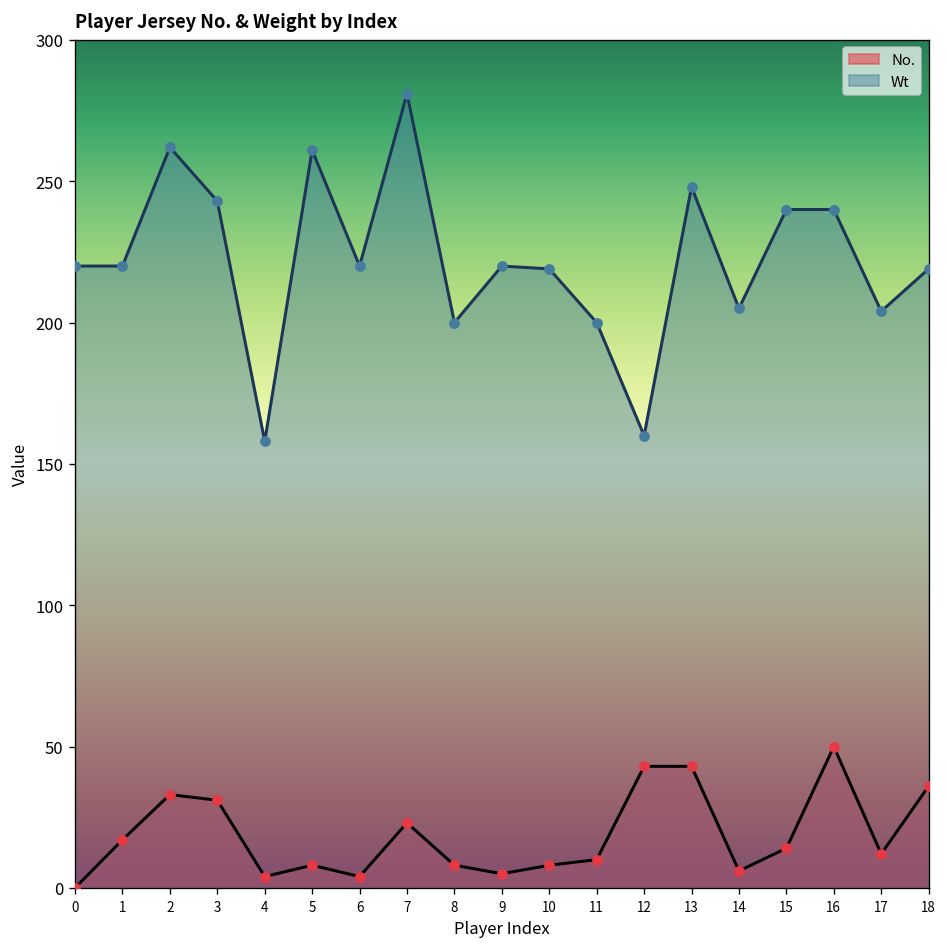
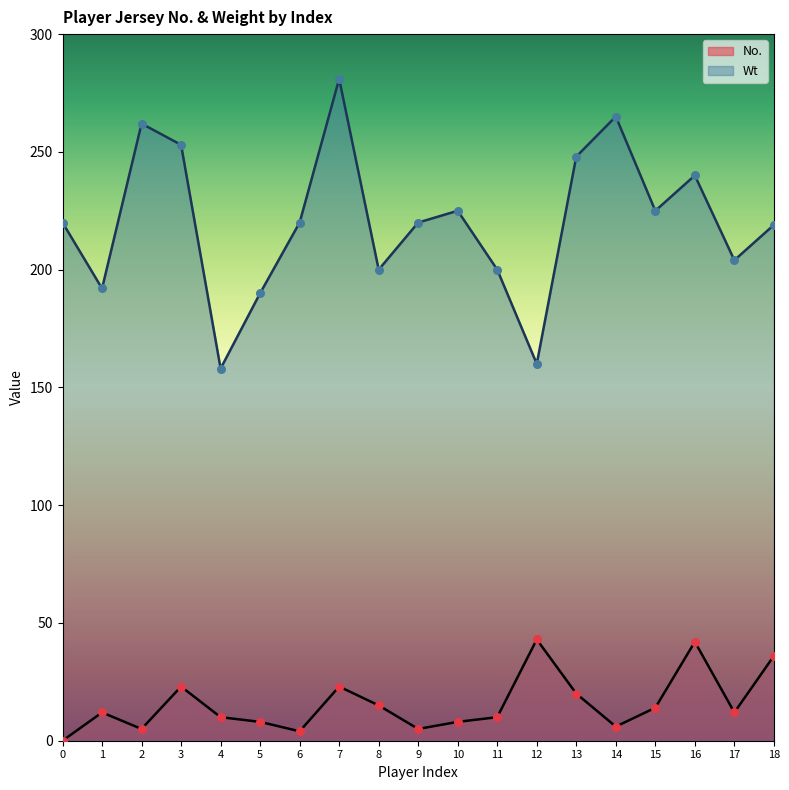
  {
    "No.": {
      "0": 0,
-     "1": 17,
-     "2": 33,
-     "3": 31,
-     "4": 4,
+     "1": 12,
+     "2": 5,
+     "3": 23,
+     "4": 10,
      "5": 8,
      "6": 4,
      "7": 23,
-     "8": 8,
+     "8": 15,
      "9": 5,
      "10": 8,
      "11": 10,
      "12": 43,
-     "13": 43,
+     "13": 20,
      "14": 6,
      "15": 14,
-     "16": 50,
+     "16": 42,
      "17": 12,
      "18": 36
    },
    "Wt": {
      "0": 220,
-     "1": 220,
+     "1": 192,
      "2": 262,
-     "3": 243,
+     "3": 253,
      "4": 158,
-     "5": 261,
+     "5": 190,
      "6": 220,
      "7": 281,
      "8": 200,
      "9": 220,
-     "10": 219,
+     "10": 225,
      "11": 200,
      "12": 160,
      "13": 248,
-     "14": 205,
-     "15": 240,
+     "14": 265,
+     "15": 225,
      "16": 240,
      "17": 204,
      "18": 219
    }
  }
